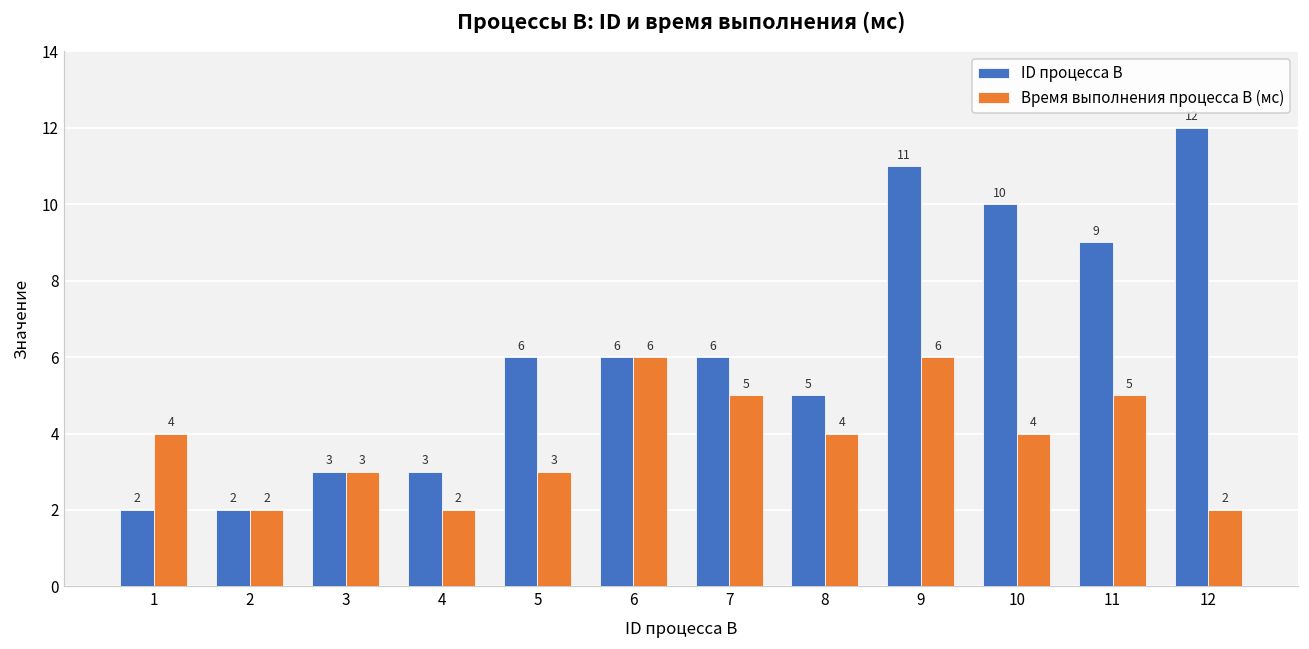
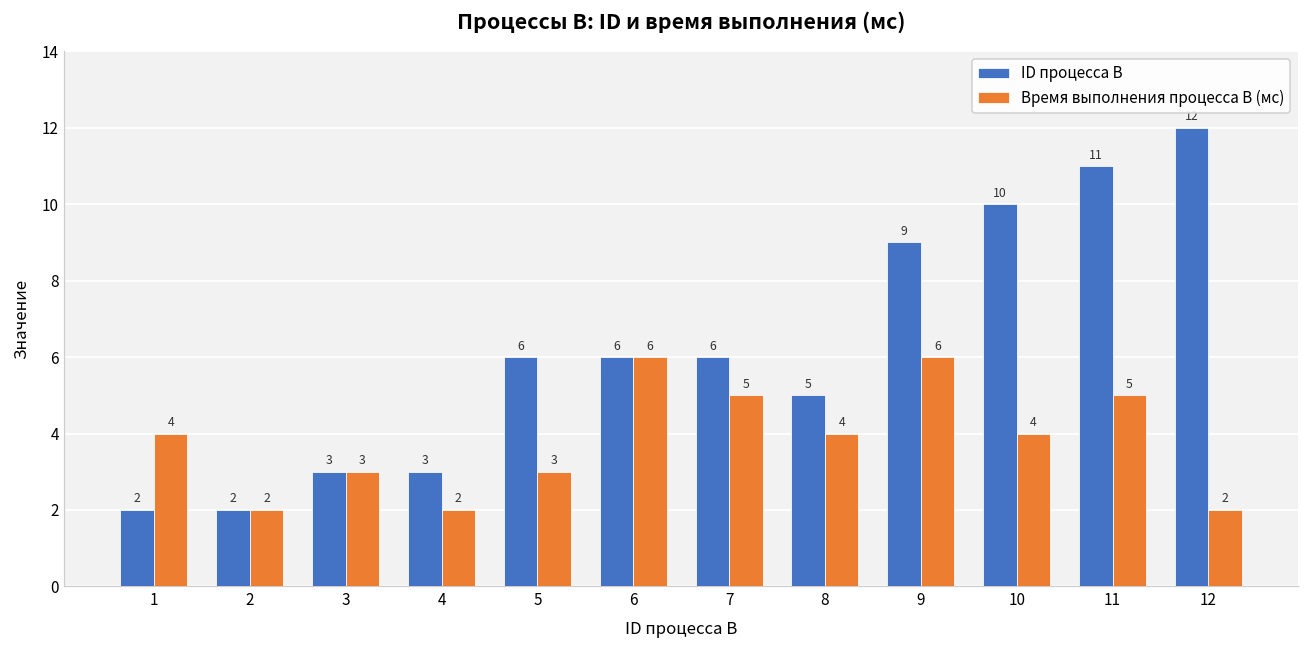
  {
    "ID процесса B": {
      "1": 2,
      "2": 2,
      "3": 3,
      "4": 3,
      "5": 6,
      "6": 6,
      "7": 6,
      "8": 5,
-     "9": 11,
+     "9": 9,
      "10": 10,
-     "11": 9,
+     "11": 11,
      "12": 12
    },
    "Время выполнения процесса B (мс)": {
      "1": 4,
      "2": 2,
      "3": 3,
      "4": 2,
      "5": 3,
      "6": 6,
      "7": 5,
      "8": 4,
      "9": 6,
      "10": 4,
      "11": 5,
      "12": 2
    }
  }
